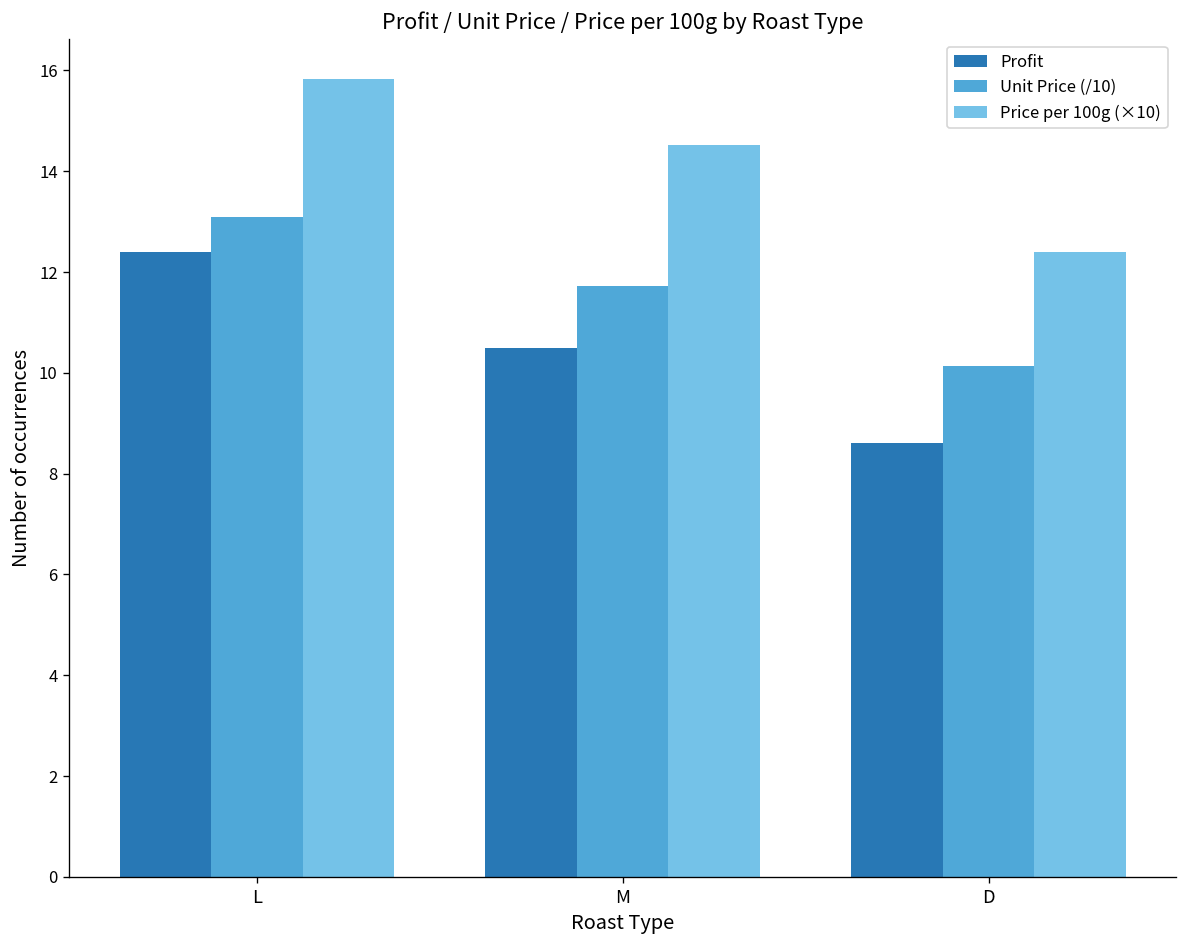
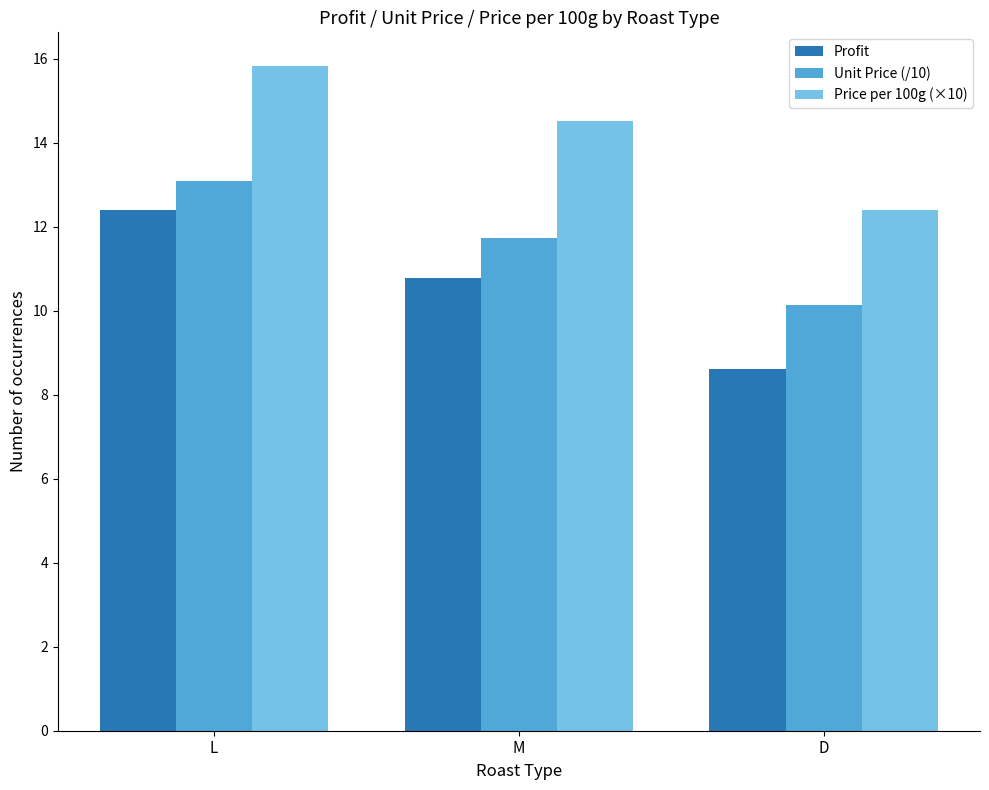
  {
    "Profit": {
      "L": 12.4,
-     "M": 10.5,
+     "M": 10.8,
      "D": 8.6
    }
  }
